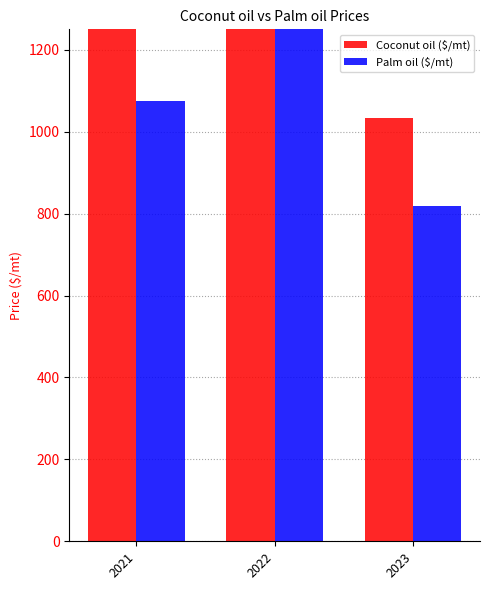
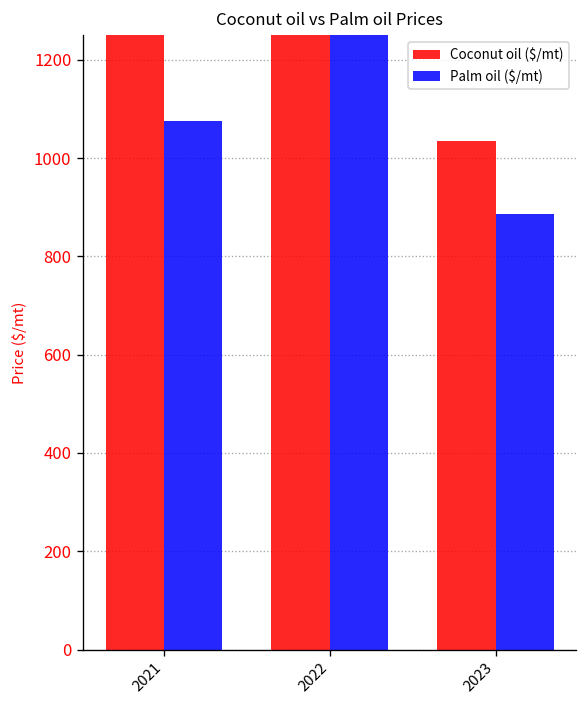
  {
    "Coconut oil ($/mt)": {
      "2023": 1030
    },
    "Palm oil ($/mt)": {
      "2021": 1080,
-     "2023": 820
+     "2023": 890
    }
  }
